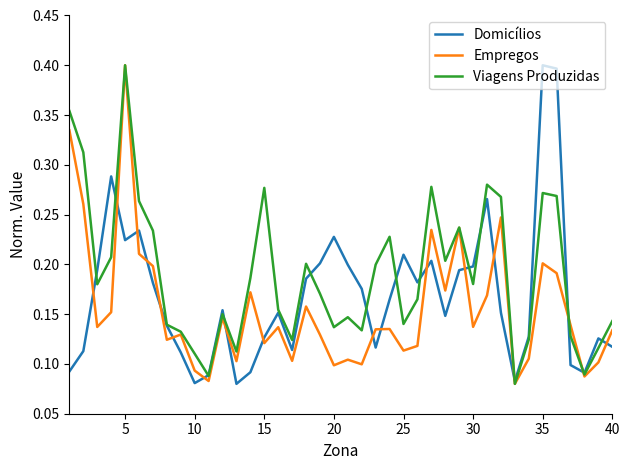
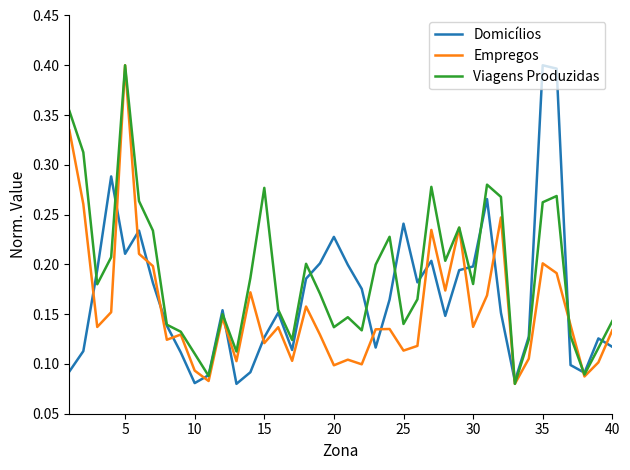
  {
    "Domicílios": {
-     "5": 0.22,
+     "5": 0.21,
      "10": 0.08,
      "15": 0.13,
      "20": 0.23,
-     "25": 0.21,
+     "25": 0.24,
      "30": 0.20,
      "40": 0.12
    },
    "Empregos": {
      "10": 0.09,
      "15": 0.12,
      "20": 0.10,
      "25": 0.11,
      "30": 0.14,
      "35": 0.20,
      "40": 0.13
    },
    "Viagens Produzidas": {
      "10": 0.11,
      "15": 0.28,
      "20": 0.14,
      "25": 0.14,
      "30": 0.18,
-     "35": 0.27,
+     "35": 0.26,
      "40": 0.14
    }
  }
